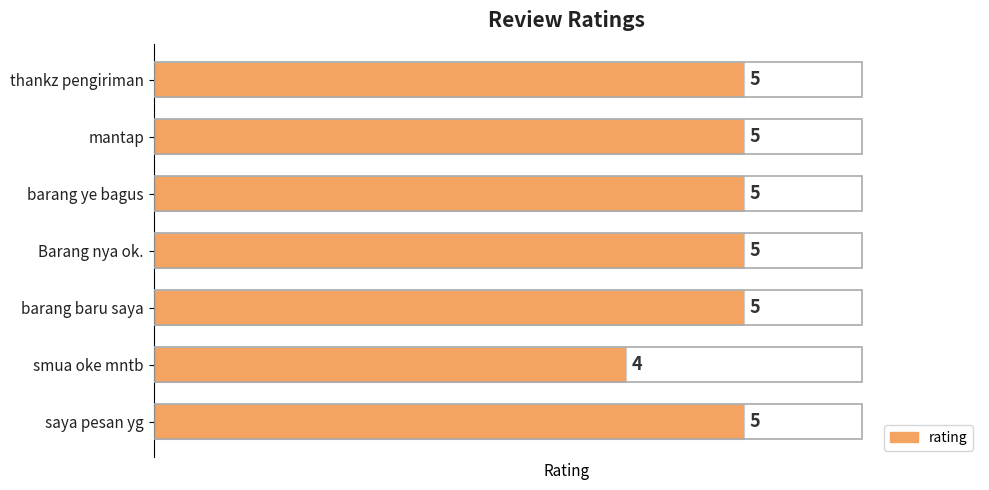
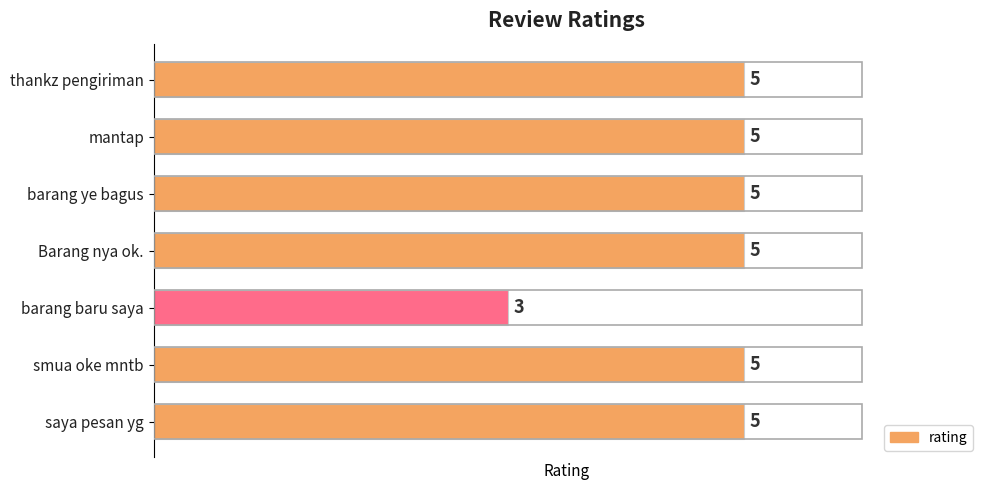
  {
    "thankz pengiriman": 5,
    "mantap": 5,
    "barang ye bagus": 5,
    "Barang nya ok.": 5,
-   "barang baru saya": 5,
-   "smua oke mntb": 4,
+   "barang baru saya": 3,
+   "smua oke mntb": 5,
    "saya pesan yg": 5
  }
